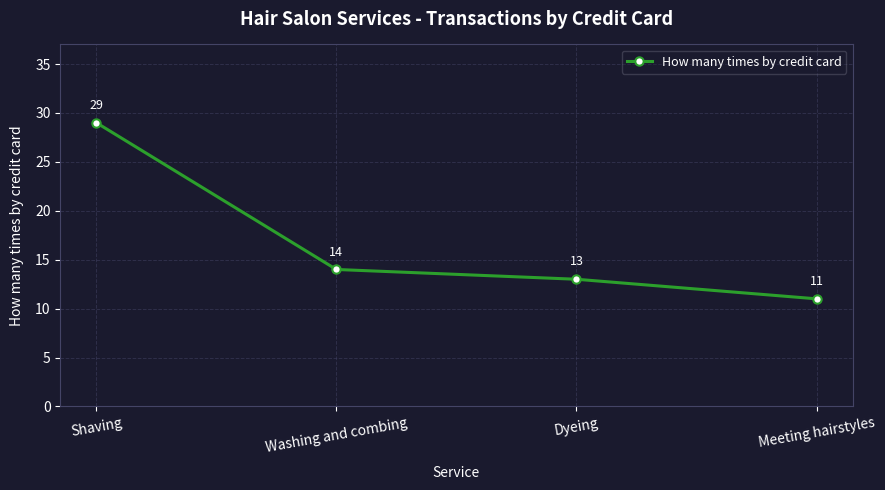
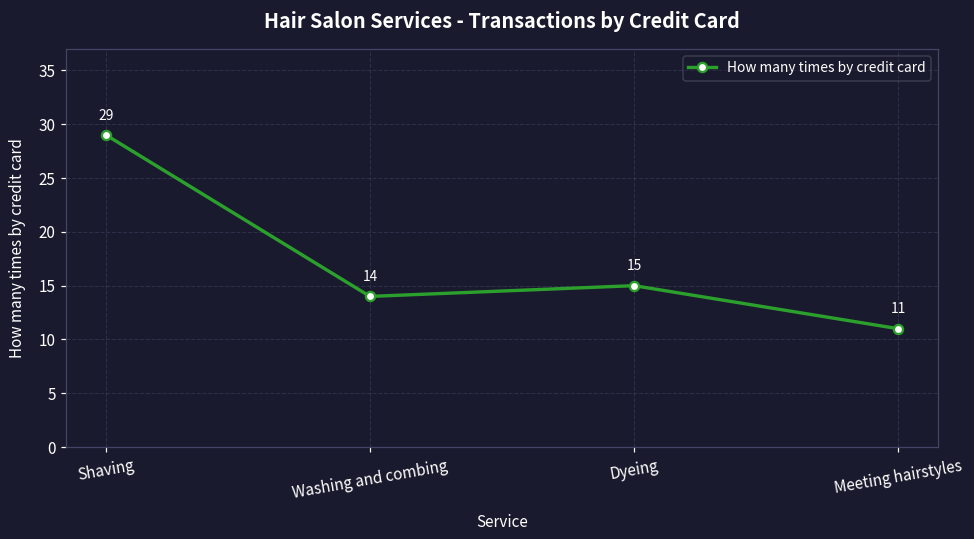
  {
    "Shaving": 29,
    "Washing and combing": 14,
-   "Dyeing": 13,
+   "Dyeing": 15,
    "Meeting hairstyles": 11
  }
